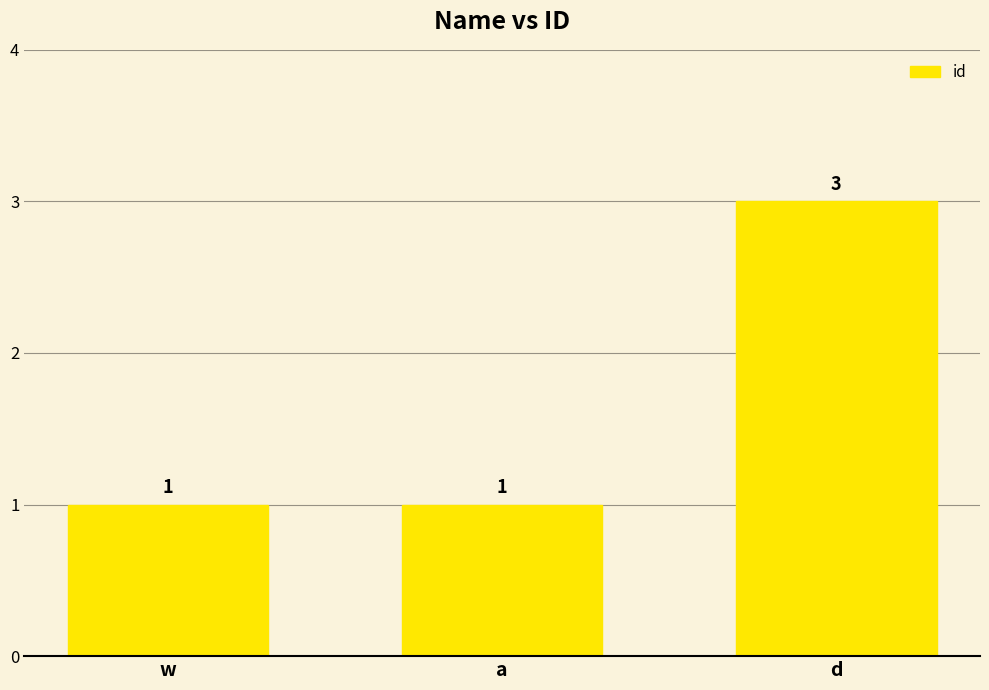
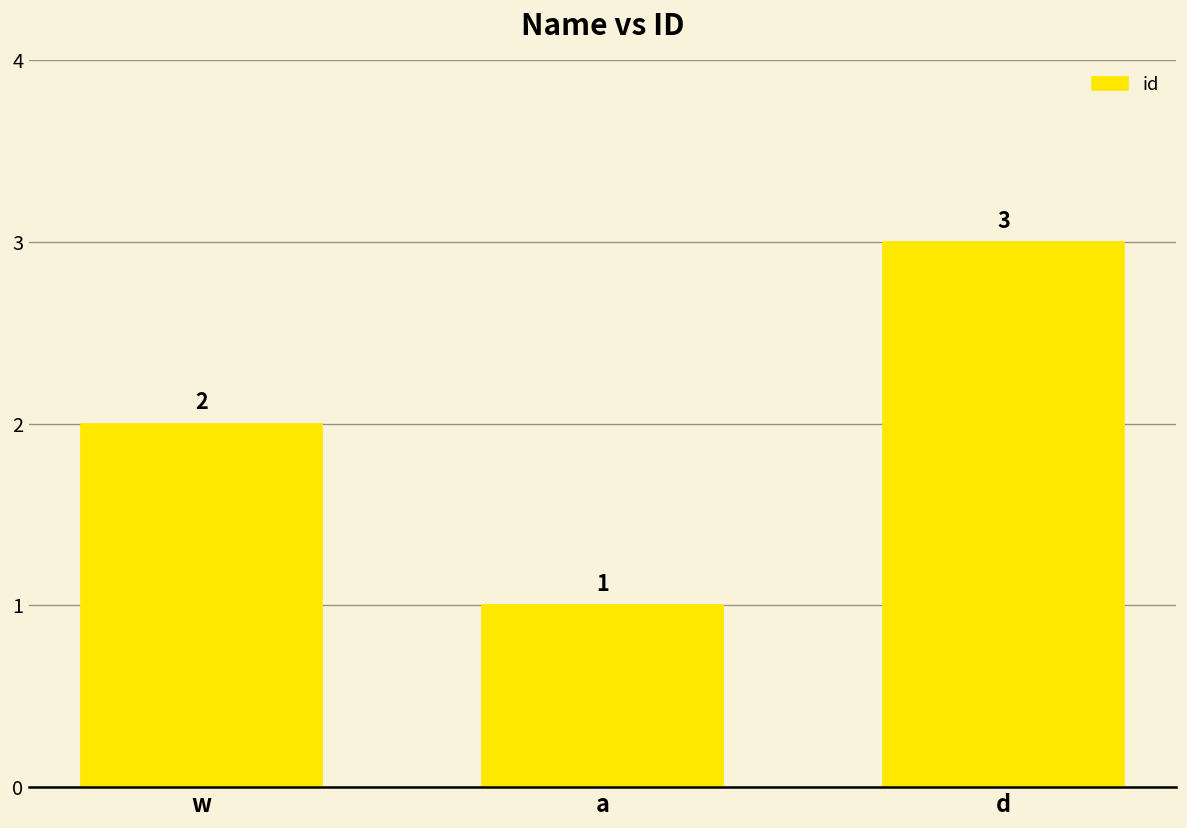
  {
-   "w": 1,
+   "w": 2,
    "a": 1,
    "d": 3
  }
